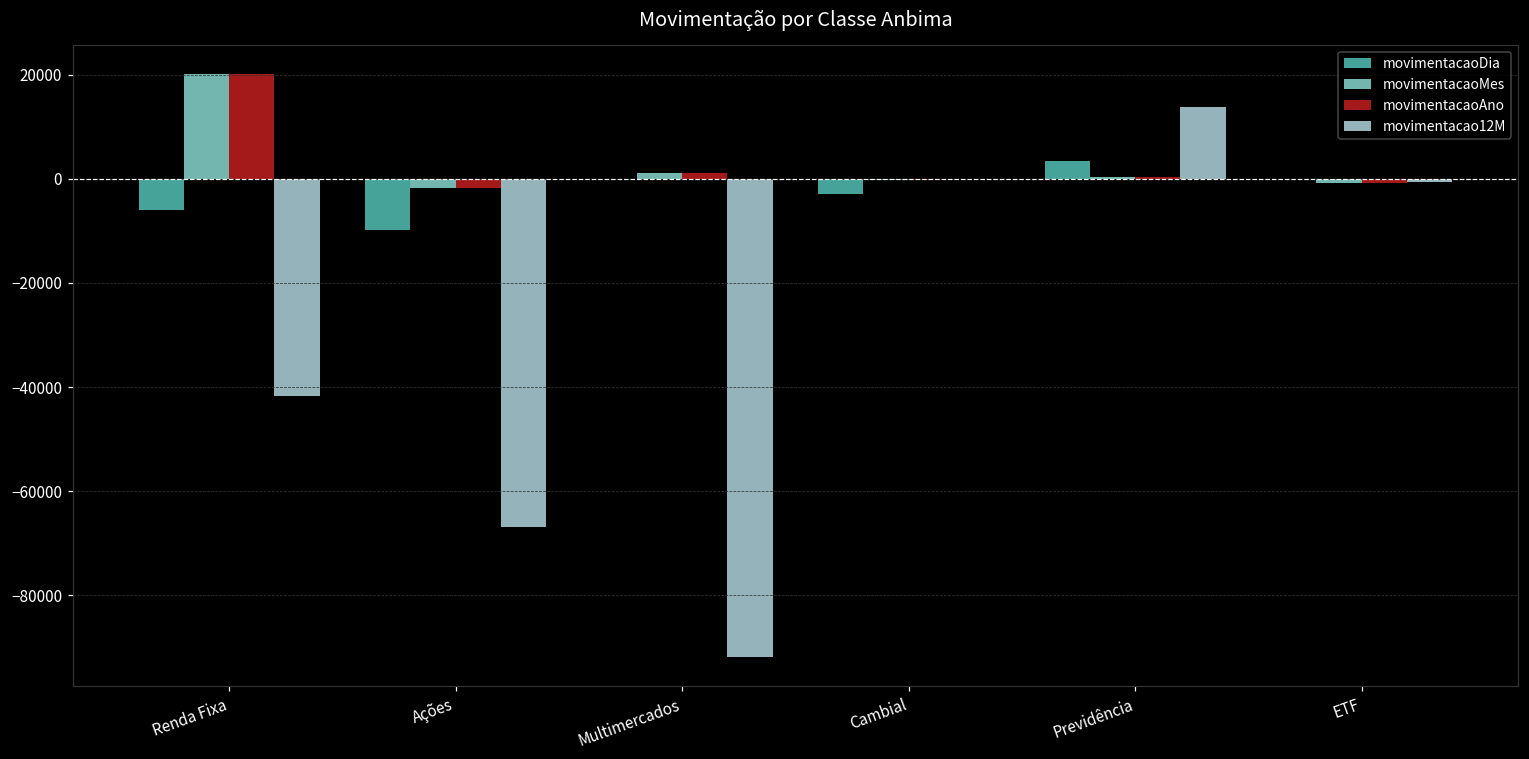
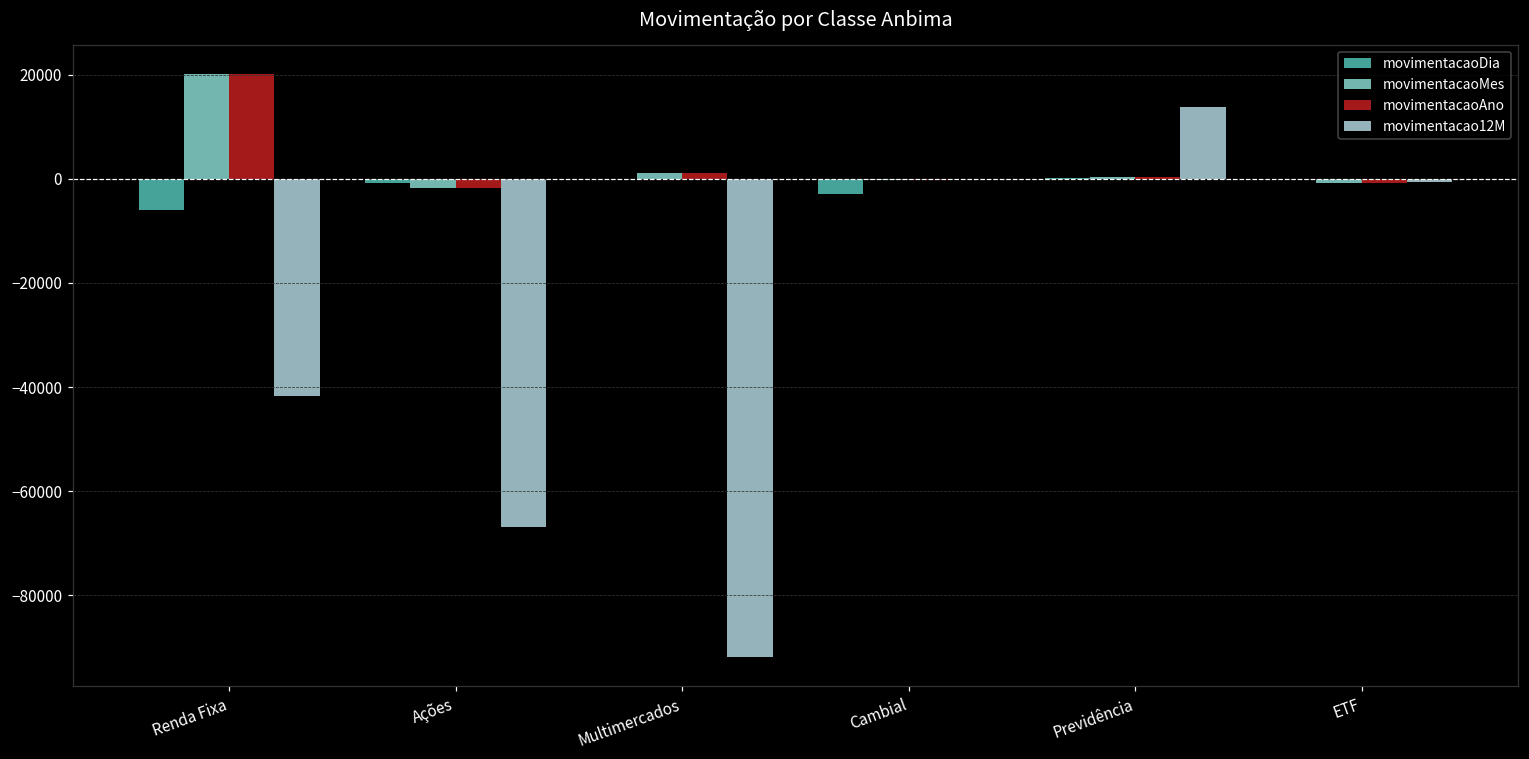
  {
    "movimentacaoDia": {
      "Renda Fixa": -6000,
-     "Ações": -10000,
+     "Ações": -1000,
      "Cambial": -3000,
-     "Previdência": 3000
+     "Previdência": 0
    },
    "movimentacaoAno": {
      "Renda Fixa": 20000,
      "Ações": -2000,
      "Multimercados": 1000,
      "ETF": -1000
    }
  }
